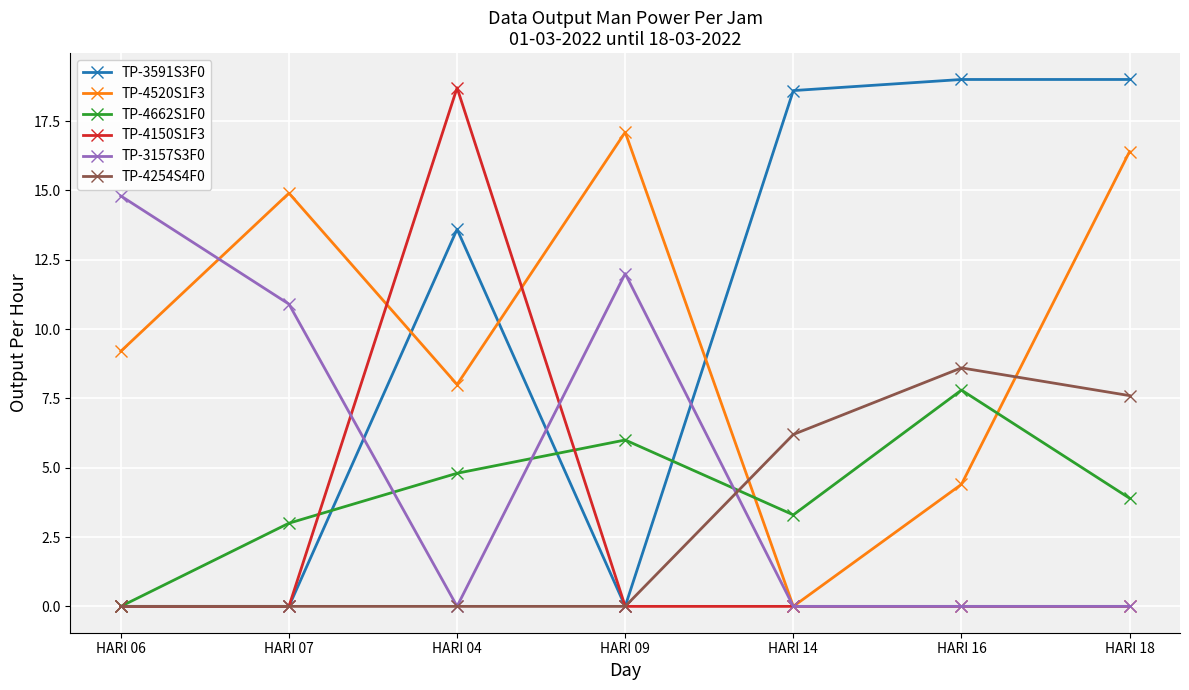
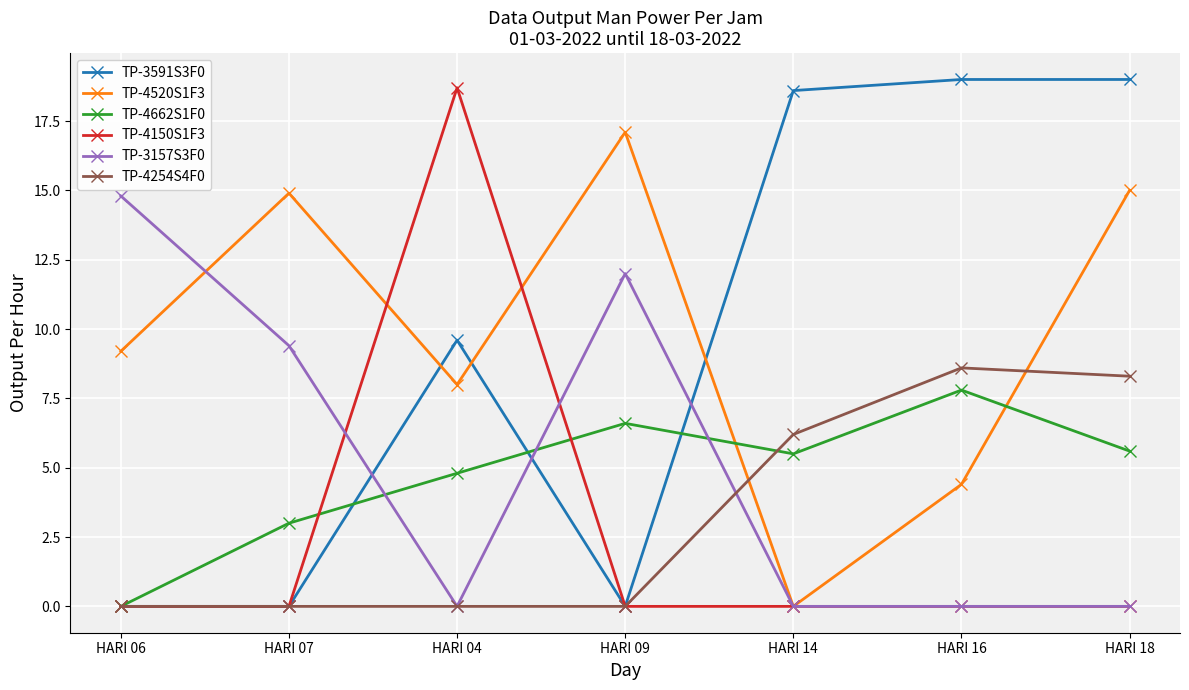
  {
    "TP-3591S3F0": {
-     "HARI 04": 13.6,
+     "HARI 04": 9.6,
      "HARI 14": 18.6,
      "HARI 16": 19.0,
      "HARI 18": 19.0
    },
    "TP-4520S1F3": {
      "HARI 06": 9.2,
      "HARI 07": 14.9,
      "HARI 04": 8.0,
      "HARI 09": 17.1,
      "HARI 16": 4.4,
-     "HARI 18": 16.4
+     "HARI 18": 15.0
    },
    "TP-4662S1F0": {
      "HARI 07": 3.0,
      "HARI 04": 4.8,
-     "HARI 09": 6.0,
-     "HARI 14": 3.3,
+     "HARI 09": 6.6,
+     "HARI 14": 5.5,
      "HARI 16": 7.8,
-     "HARI 18": 3.9
+     "HARI 18": 5.6
    },
    "TP-4150S1F3": {
      "HARI 04": 18.7
    },
    "TP-3157S3F0": {
      "HARI 06": 14.8,
-     "HARI 07": 10.9,
+     "HARI 07": 9.4,
      "HARI 09": 12.0
    },
    "TP-4254S4F0": {
      "HARI 14": 6.2,
      "HARI 16": 8.6,
-     "HARI 18": 7.6
+     "HARI 18": 8.3
    }
  }
